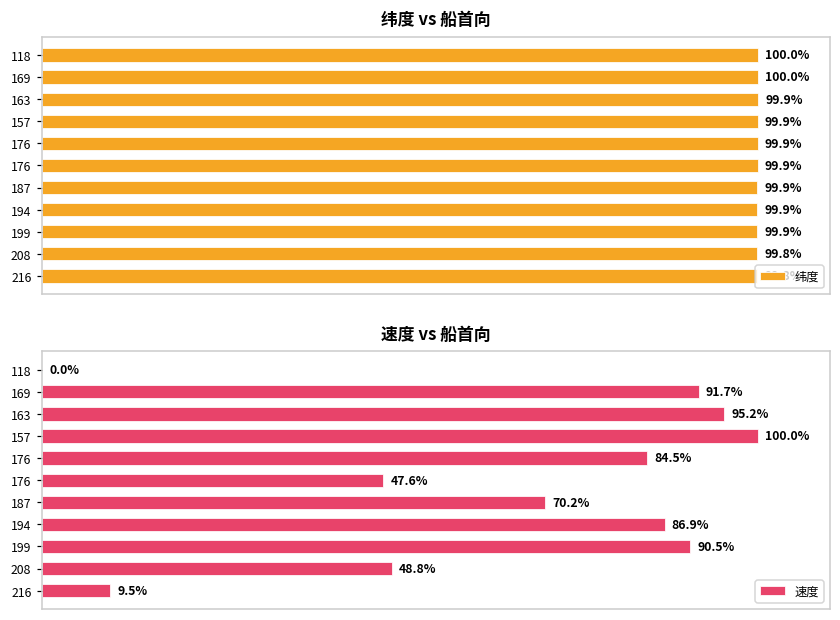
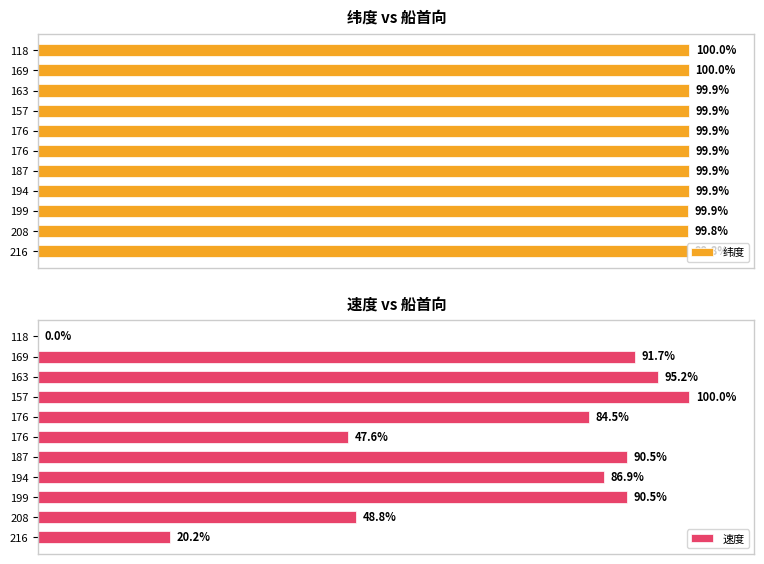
  {
    "纬度 vs 船首向": {
      "118": "100.0%",
      "169": "100.0%",
      "163": "99.9%",
      "157": "99.9%",
      "187": "99.9%",
      "194": "99.9%",
      "199": "99.9%",
      "208": "99.8%"
    },
    "速度 vs 船首向": {
      "118": "0.0%",
      "169": "91.7%",
      "163": "95.2%",
      "157": "100.0%",
-     "187": "70.2%",
+     "187": "90.5%",
      "194": "86.9%",
      "199": "90.5%",
      "208": "48.8%",
-     "216": "9.5%"
+     "216": "20.2%"
    }
  }
